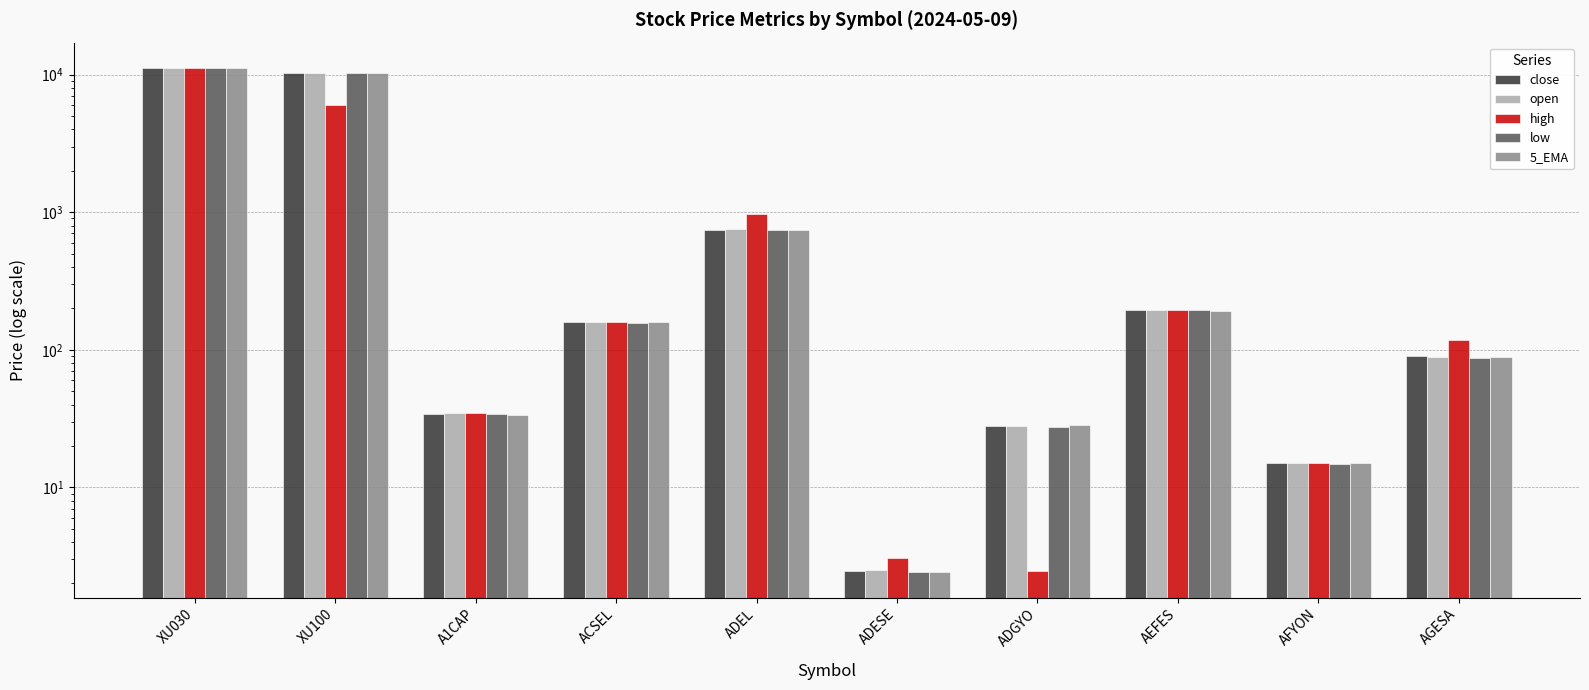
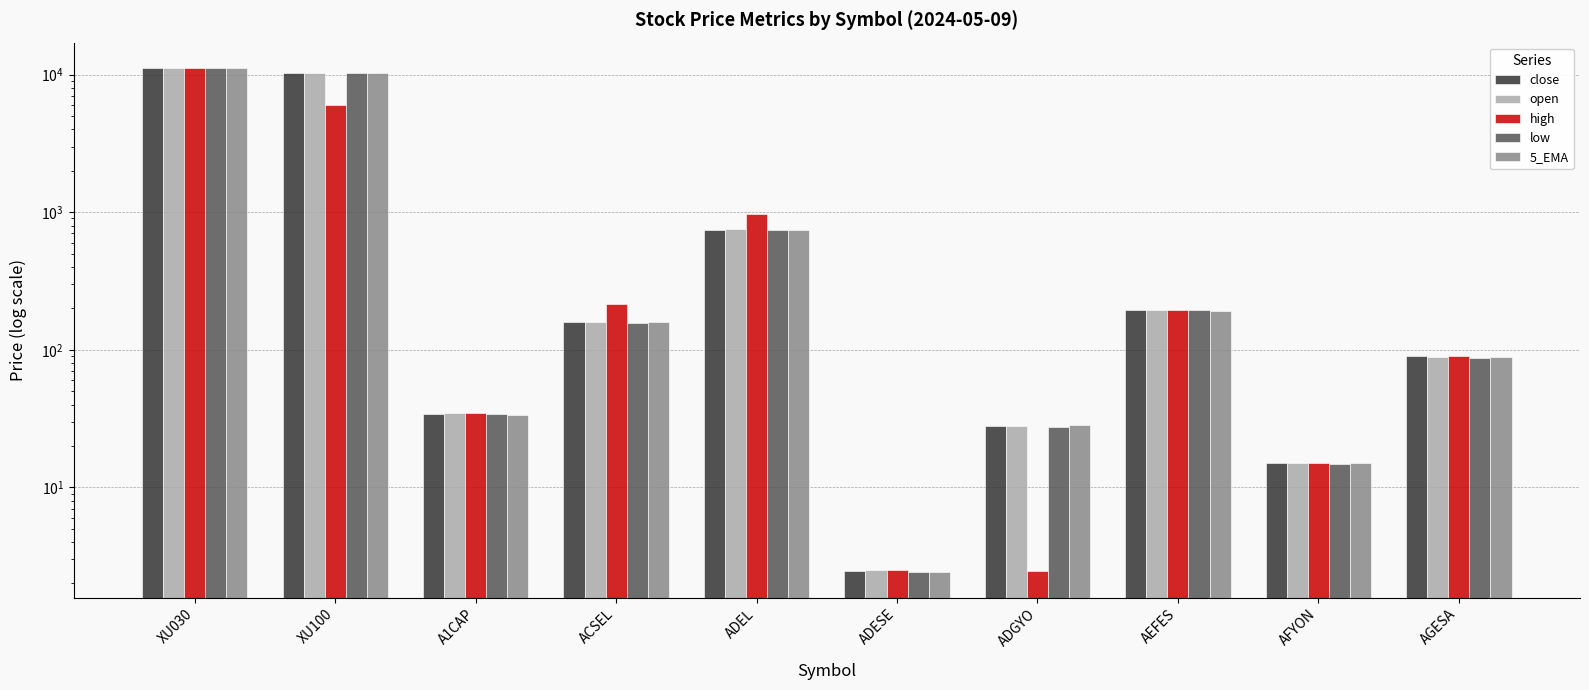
  {
    "high": {
      "XU030": 11000,
      "XU100": 6000,
      "A1CAP": 35,
-     "ACSEL": 160,
+     "ACSEL": 210,
      "ADEL": 1000,
-     "ADESE": 3.1,
+     "ADESE": 2.5,
      "ADGYO": 2.5,
      "AEFES": 200,
      "AFYON": 15,
-     "AGESA": 120
+     "AGESA": 90
    }
  }
